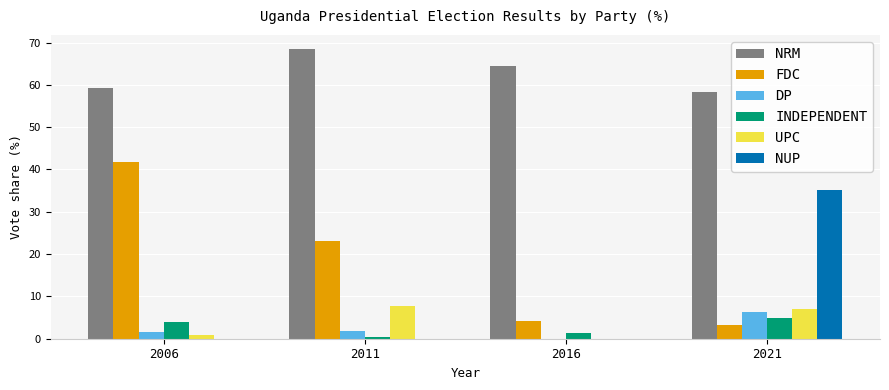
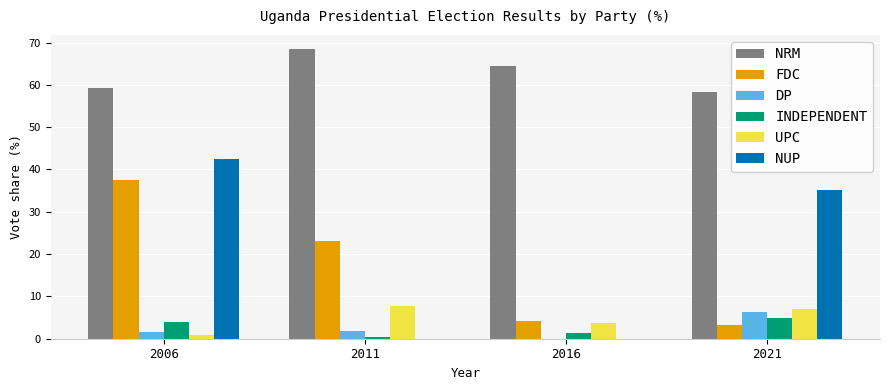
  {
    "NRM": {
      "2006": 59,
      "2011": 68,
      "2016": 64,
      "2021": 58
    },
    "FDC": {
-     "2006": 42,
+     "2006": 37,
      "2011": 23,
      "2016": 4,
      "2021": 3
    },
    "DP": {
      "2006": 2,
      "2011": 2,
      "2016": 0,
      "2021": 6
    },
    "INDEPENDENT": {
      "2006": 4,
      "2016": 1,
      "2021": 5
    },
    "UPC": {
      "2006": 1,
      "2011": 8,
-     "2016": 0,
+     "2016": 4,
      "2021": 7
    },
    "NUP": {
-     "2006": 0,
+     "2006": 43,
      "2011": 0,
      "2016": 0,
      "2021": 35
    }
  }
